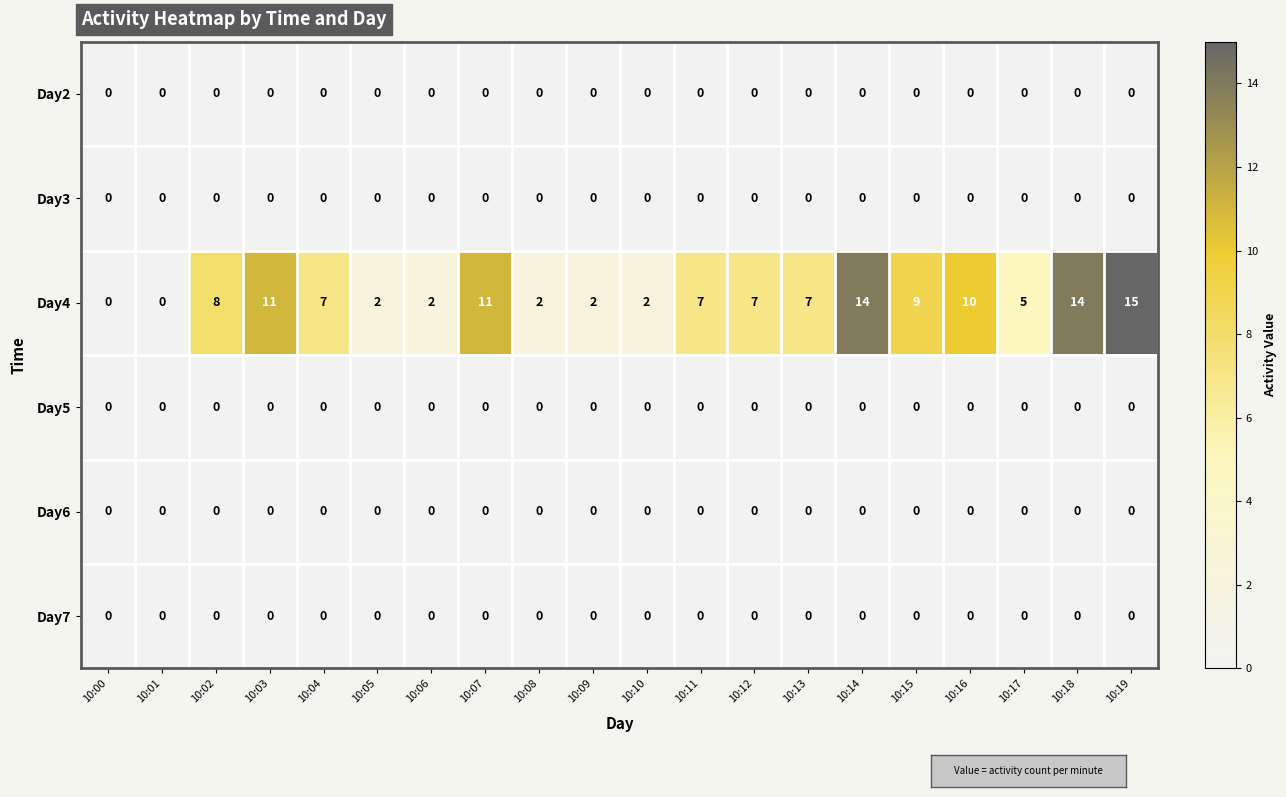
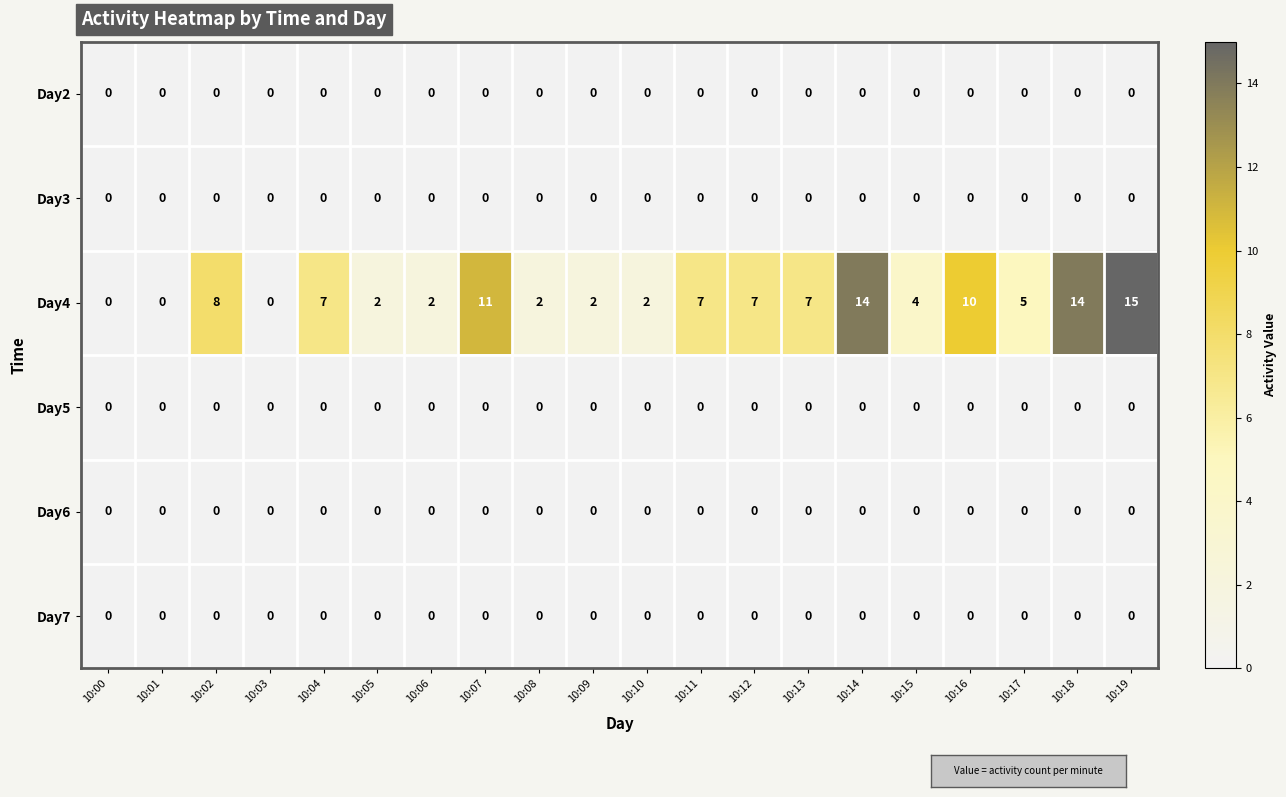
  {
    "Day2": {
      "10:00": 0,
      "10:01": 0,
      "10:02": 0,
      "10:03": 0,
      "10:04": 0,
      "10:05": 0,
      "10:06": 0,
      "10:07": 0,
      "10:08": 0,
      "10:09": 0,
      "10:10": 0,
      "10:11": 0,
      "10:12": 0,
      "10:13": 0,
      "10:14": 0,
      "10:15": 0,
      "10:16": 0,
      "10:17": 0,
      "10:18": 0,
      "10:19": 0
    },
    "Day3": {
      "10:00": 0,
      "10:01": 0,
      "10:02": 0,
      "10:03": 0,
      "10:04": 0,
      "10:05": 0,
      "10:06": 0,
      "10:07": 0,
      "10:08": 0,
      "10:09": 0,
      "10:10": 0,
      "10:11": 0,
      "10:12": 0,
      "10:13": 0,
      "10:14": 0,
      "10:15": 0,
      "10:16": 0,
      "10:17": 0,
      "10:18": 0,
      "10:19": 0
    },
    "Day4": {
      "10:00": 0,
      "10:01": 0,
      "10:02": 8,
-     "10:03": 11,
+     "10:03": 0,
      "10:04": 7,
      "10:05": 2,
      "10:06": 2,
      "10:07": 11,
      "10:08": 2,
      "10:09": 2,
      "10:10": 2,
      "10:11": 7,
      "10:12": 7,
      "10:13": 7,
      "10:14": 14,
-     "10:15": 9,
+     "10:15": 4,
      "10:16": 10,
      "10:17": 5,
      "10:18": 14,
      "10:19": 15
    },
    "Day5": {
      "10:00": 0,
      "10:01": 0,
      "10:02": 0,
      "10:03": 0,
      "10:04": 0,
      "10:05": 0,
      "10:06": 0,
      "10:07": 0,
      "10:08": 0,
      "10:09": 0,
      "10:10": 0,
      "10:11": 0,
      "10:12": 0,
      "10:13": 0,
      "10:14": 0,
      "10:15": 0,
      "10:16": 0,
      "10:17": 0,
      "10:18": 0,
      "10:19": 0
    },
    "Day6": {
      "10:00": 0,
      "10:01": 0,
      "10:02": 0,
      "10:03": 0,
      "10:04": 0,
      "10:05": 0,
      "10:06": 0,
      "10:07": 0,
      "10:08": 0,
      "10:09": 0,
      "10:10": 0,
      "10:11": 0,
      "10:12": 0,
      "10:13": 0,
      "10:14": 0,
      "10:15": 0,
      "10:16": 0,
      "10:17": 0,
      "10:18": 0,
      "10:19": 0
    },
    "Day7": {
      "10:00": 0,
      "10:01": 0,
      "10:02": 0,
      "10:03": 0,
      "10:04": 0,
      "10:05": 0,
      "10:06": 0,
      "10:07": 0,
      "10:08": 0,
      "10:09": 0,
      "10:10": 0,
      "10:11": 0,
      "10:12": 0,
      "10:13": 0,
      "10:14": 0,
      "10:15": 0,
      "10:16": 0,
      "10:17": 0,
      "10:18": 0,
      "10:19": 0
    }
  }
